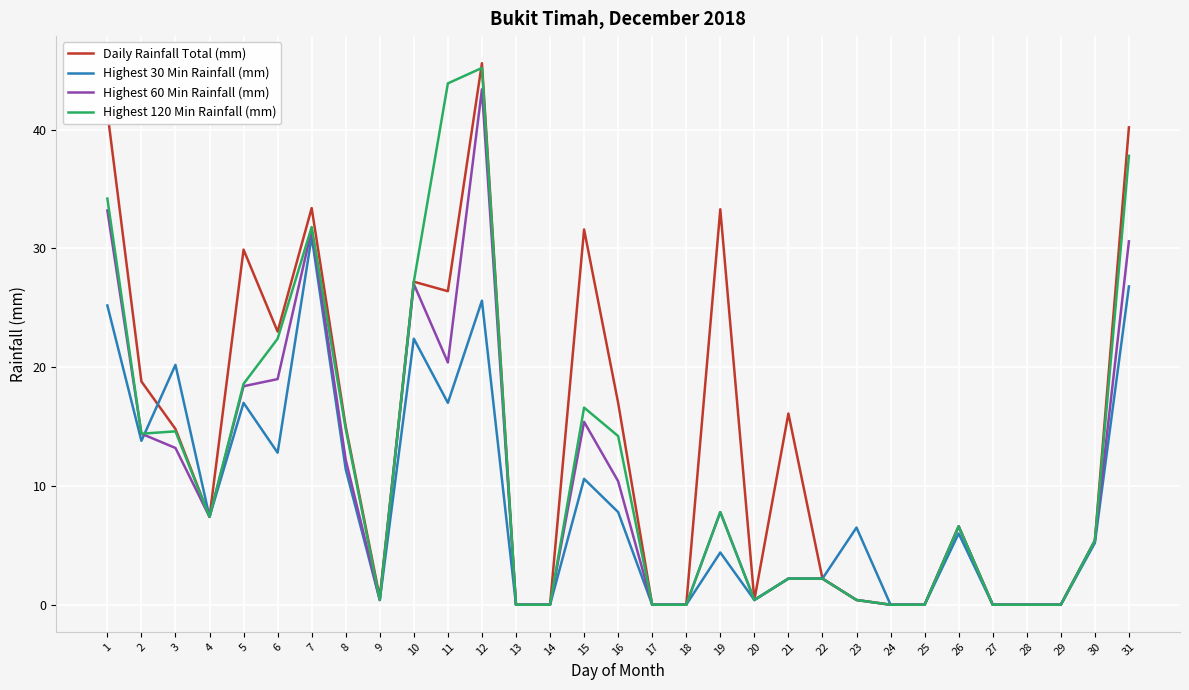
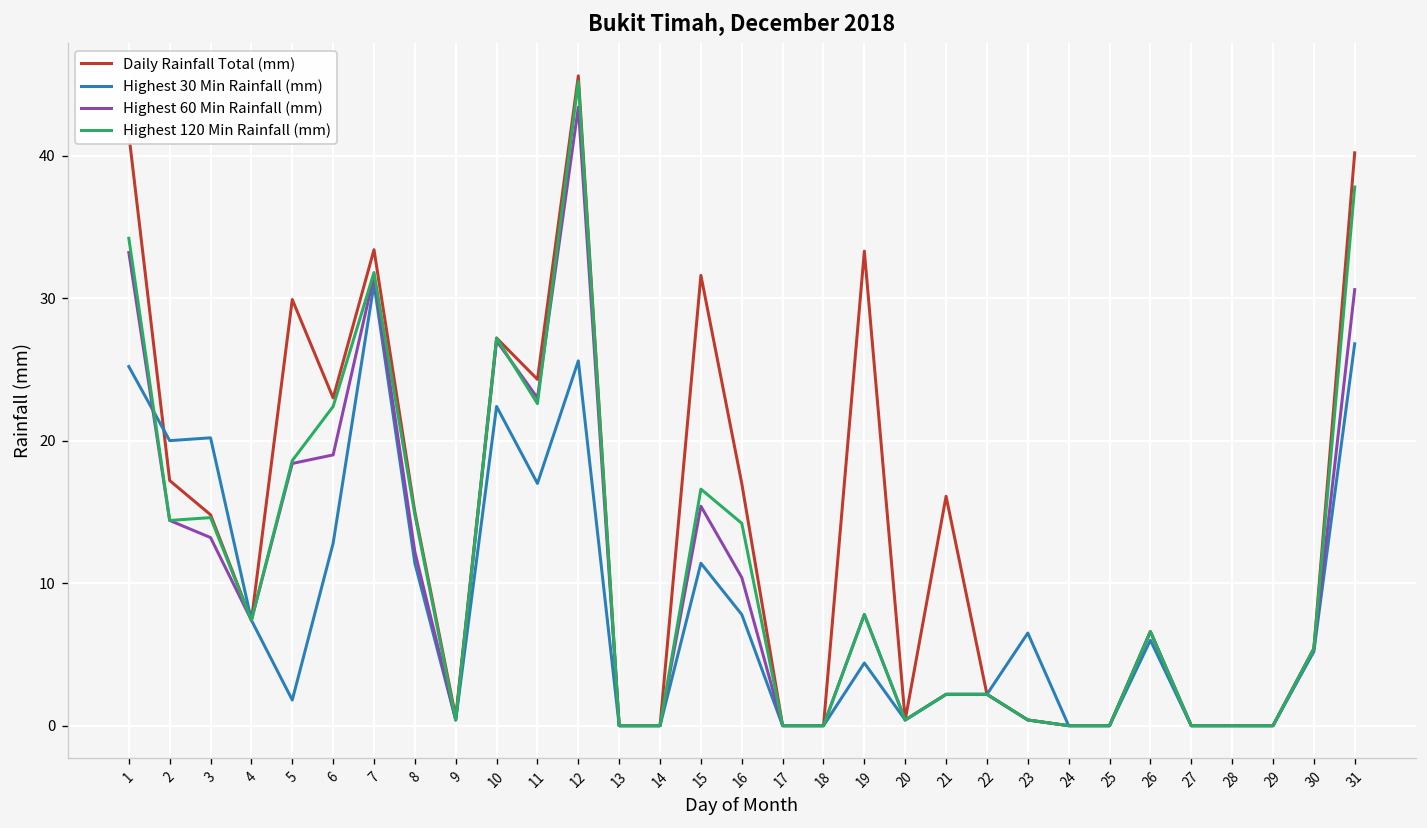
  {
    "Daily Rainfall Total (mm)": {
-     "2": 18.8,
+     "2": 17.2,
      "5": 29.9,
      "6": 23.0,
      "7": 33.4,
-     "11": 26.4,
+     "11": 24.3,
      "12": 45.6,
      "15": 31.6,
      "16": 17.0,
      "19": 33.3,
      "21": 16.1,
      "31": 40.2
    },
    "Highest 30 Min Rainfall (mm)": {
      "1": 25.2,
-     "2": 13.8,
+     "2": 20.0,
      "3": 20.2,
-     "5": 17.0,
+     "5": 1.8,
      "6": 12.8,
      "7": 31.0,
      "8": 11.4,
      "10": 22.4,
      "11": 17.0,
      "12": 25.6,
-     "15": 10.6,
+     "15": 11.4,
      "16": 7.8,
      "19": 4.4,
      "23": 6.5,
      "26": 6.0,
      "31": 26.8
    },
    "Highest 60 Min Rainfall (mm)": {
      "1": 33.2,
      "3": 13.2,
      "6": 19.0,
      "8": 12.2,
-     "11": 20.4,
+     "11": 23.0,
      "12": 43.4,
      "15": 15.4,
      "16": 10.4,
      "31": 30.6
    },
    "Highest 120 Min Rainfall (mm)": {
      "1": 34.2,
      "6": 22.4,
-     "11": 43.9,
+     "11": 22.6,
      "12": 45.2,
      "15": 16.6,
      "16": 14.2,
      "31": 37.8
    }
  }
